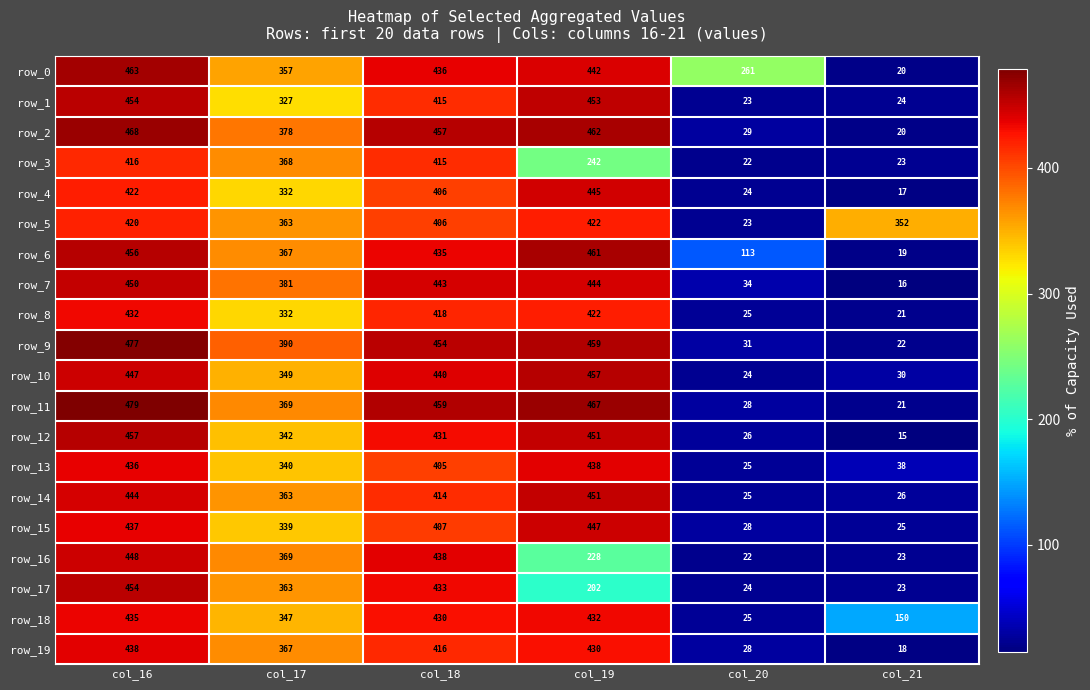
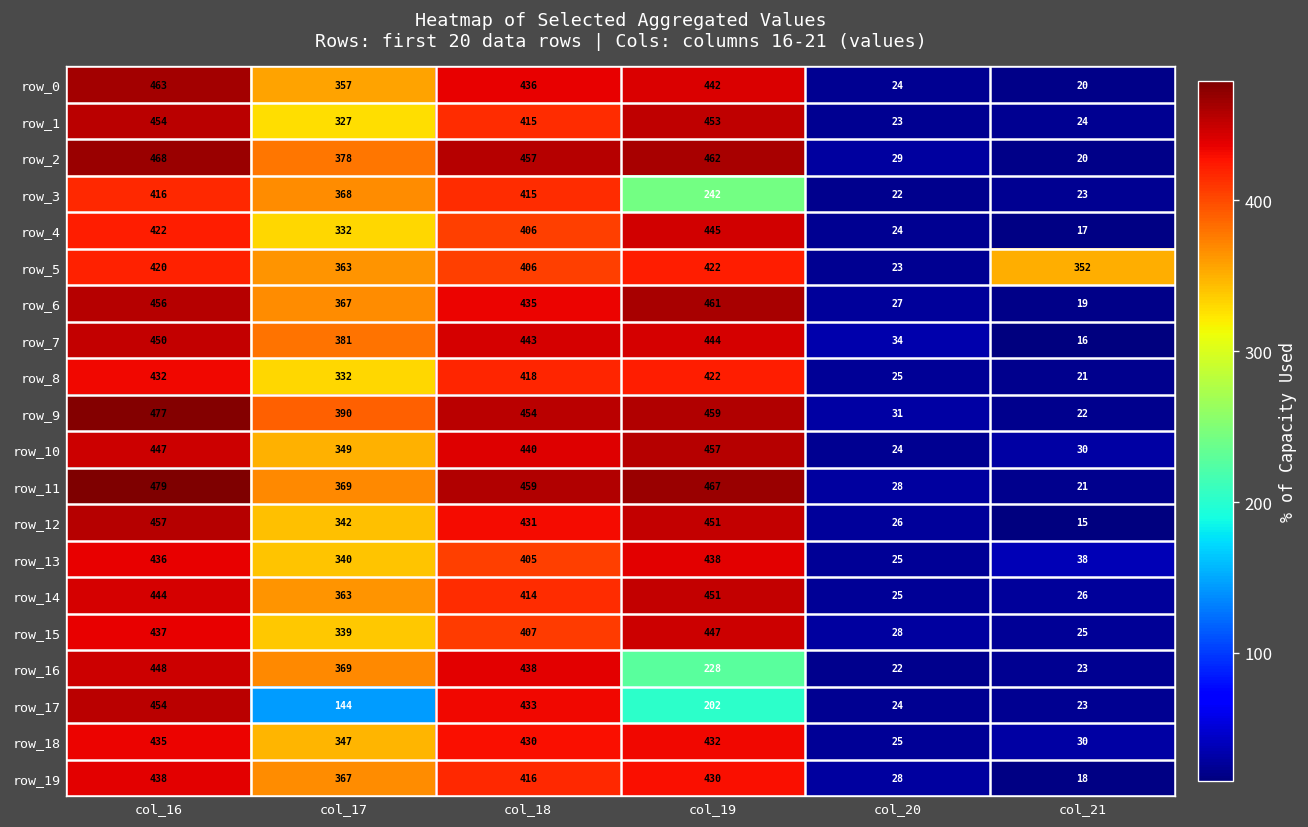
  {
    "row_0": {
      "col_16": 463,
      "col_17": 357,
      "col_18": 436,
      "col_19": 442,
-     "col_20": 261,
+     "col_20": 24,
      "col_21": 20
    },
    "row_1": {
      "col_16": 454,
      "col_17": 327,
      "col_18": 415,
      "col_19": 453,
      "col_20": 23,
      "col_21": 24
    },
    "row_2": {
      "col_16": 468,
      "col_17": 378,
      "col_18": 457,
      "col_19": 462,
      "col_20": 29,
      "col_21": 20
    },
    "row_3": {
      "col_16": 416,
      "col_17": 368,
      "col_18": 415,
      "col_19": 242,
      "col_20": 22,
      "col_21": 23
    },
    "row_4": {
      "col_16": 422,
      "col_17": 332,
      "col_18": 406,
      "col_19": 445,
      "col_20": 24,
      "col_21": 17
    },
    "row_5": {
      "col_16": 420,
      "col_17": 363,
      "col_18": 406,
      "col_19": 422,
      "col_20": 23,
      "col_21": 352
    },
    "row_6": {
      "col_16": 456,
      "col_17": 367,
      "col_18": 435,
      "col_19": 461,
-     "col_20": 113,
+     "col_20": 27,
      "col_21": 19
    },
    "row_7": {
      "col_16": 450,
      "col_17": 381,
      "col_18": 443,
      "col_19": 444,
      "col_20": 34,
      "col_21": 16
    },
    "row_8": {
      "col_16": 432,
      "col_17": 332,
      "col_18": 418,
      "col_19": 422,
      "col_20": 25,
      "col_21": 21
    },
    "row_9": {
      "col_16": 477,
      "col_17": 390,
      "col_18": 454,
      "col_19": 459,
      "col_20": 31,
      "col_21": 22
    },
    "row_10": {
      "col_16": 447,
      "col_17": 349,
      "col_18": 440,
      "col_19": 457,
      "col_20": 24,
      "col_21": 30
    },
    "row_11": {
      "col_16": 479,
      "col_17": 369,
      "col_18": 459,
      "col_19": 467,
      "col_20": 28,
      "col_21": 21
    },
    "row_12": {
      "col_16": 457,
      "col_17": 342,
      "col_18": 431,
      "col_19": 451,
      "col_20": 26,
      "col_21": 15
    },
    "row_13": {
      "col_16": 436,
      "col_17": 340,
      "col_18": 405,
      "col_19": 438,
      "col_20": 25,
      "col_21": 38
    },
    "row_14": {
      "col_16": 444,
      "col_17": 363,
      "col_18": 414,
      "col_19": 451,
      "col_20": 25,
      "col_21": 26
    },
    "row_15": {
      "col_16": 437,
      "col_17": 339,
      "col_18": 407,
      "col_19": 447,
      "col_20": 28,
      "col_21": 25
    },
    "row_16": {
      "col_16": 448,
      "col_17": 369,
      "col_18": 438,
      "col_19": 228,
      "col_20": 22,
      "col_21": 23
    },
    "row_17": {
      "col_16": 454,
-     "col_17": 363,
+     "col_17": 144,
      "col_18": 433,
      "col_19": 202,
      "col_20": 24,
      "col_21": 23
    },
    "row_18": {
      "col_16": 435,
      "col_17": 347,
      "col_18": 430,
      "col_19": 432,
      "col_20": 25,
-     "col_21": 150
+     "col_21": 30
    },
    "row_19": {
      "col_16": 438,
      "col_17": 367,
      "col_18": 416,
      "col_19": 430,
      "col_20": 28,
      "col_21": 18
    }
  }
